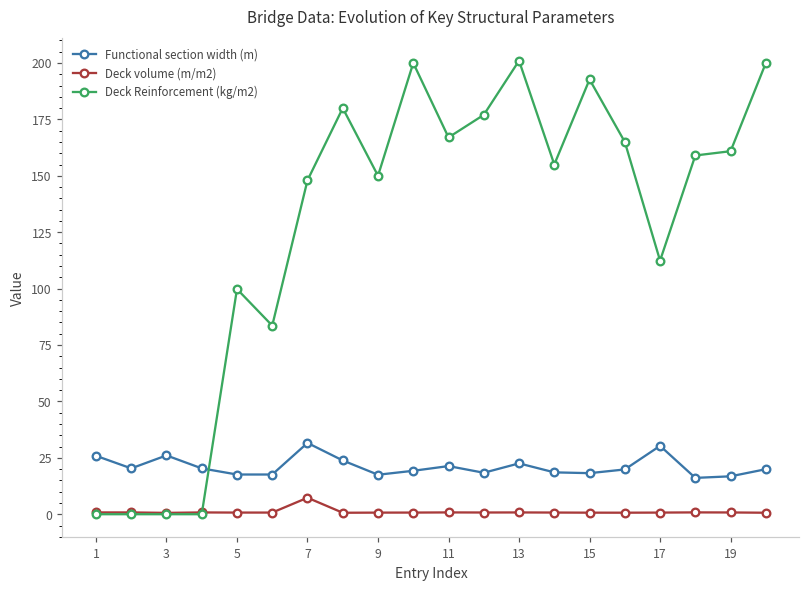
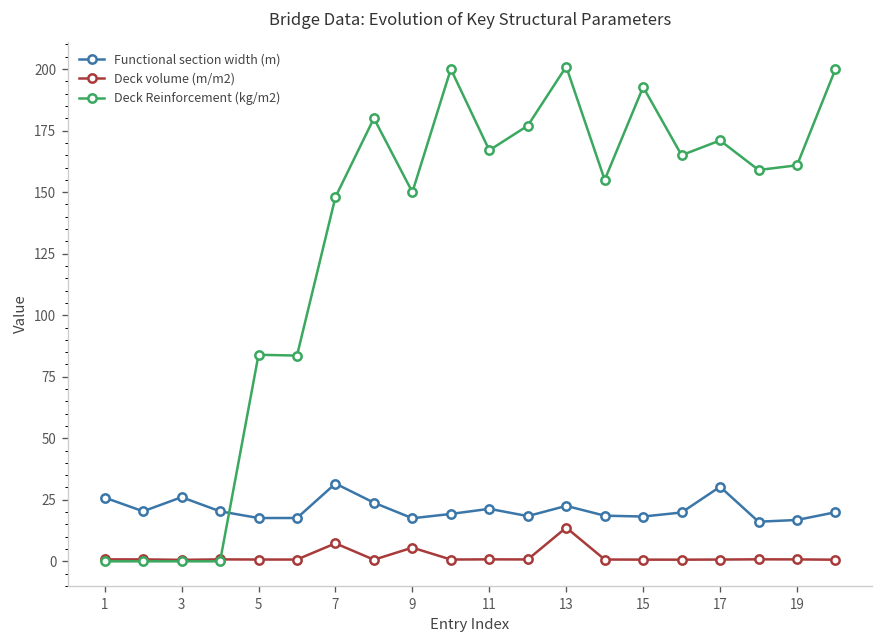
  {
    "Functional section width (m)": {
      "1": 26,
      "3": 26,
      "5": 18,
      "7": 32,
      "9": 18,
      "11": 21,
      "13": 23,
      "15": 18,
      "17": 30,
      "19": 17
    },
    "Deck volume (m/m2)": {
      "5": 1,
      "7": 7,
-     "9": 1,
+     "9": 6,
      "11": 1,
-     "13": 1,
+     "13": 14,
      "15": 1,
      "17": 1,
      "19": 1
    },
    "Deck Reinforcement (kg/m2)": {
-     "5": 100,
+     "5": 84,
      "7": 148,
      "9": 150,
      "11": 167,
      "13": 201,
      "15": 193,
-     "17": 112,
+     "17": 171,
      "19": 161
    }
  }
